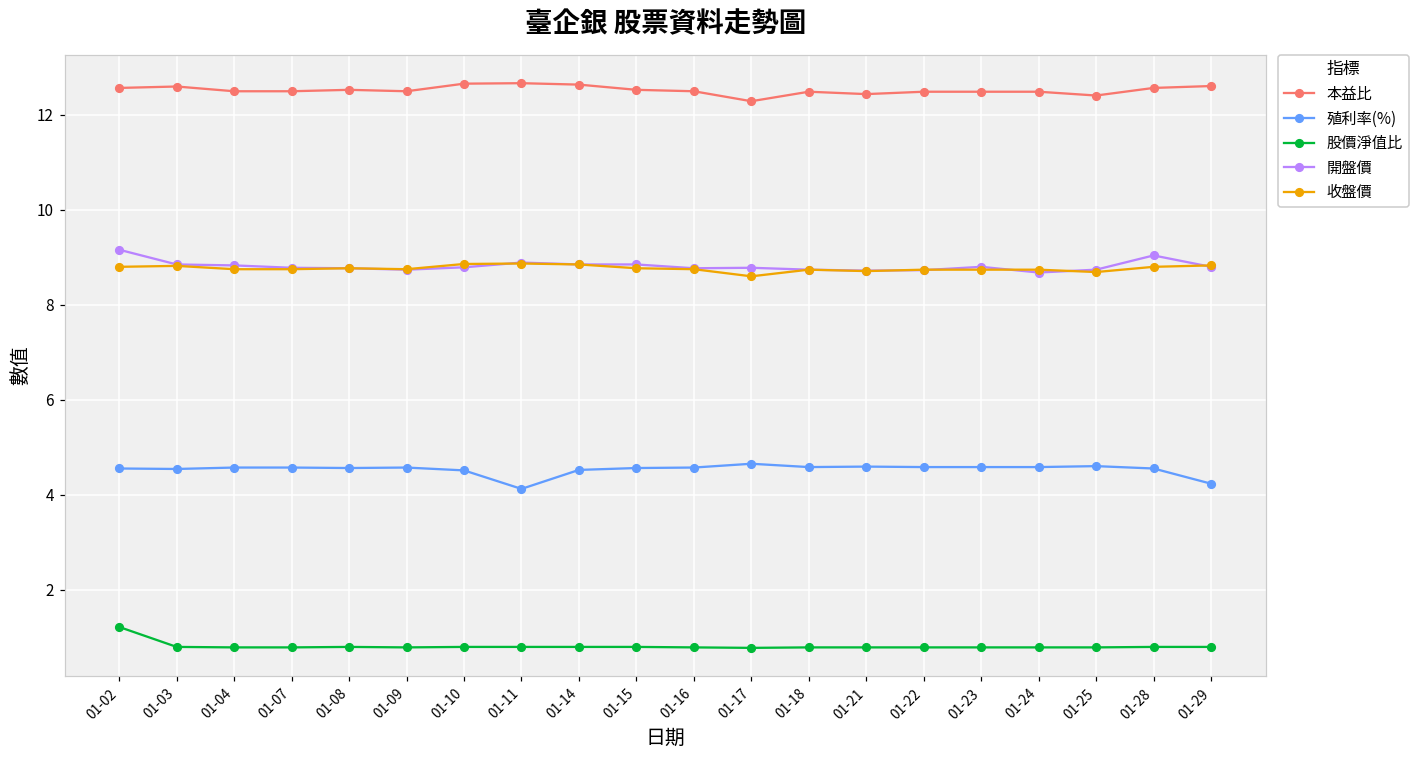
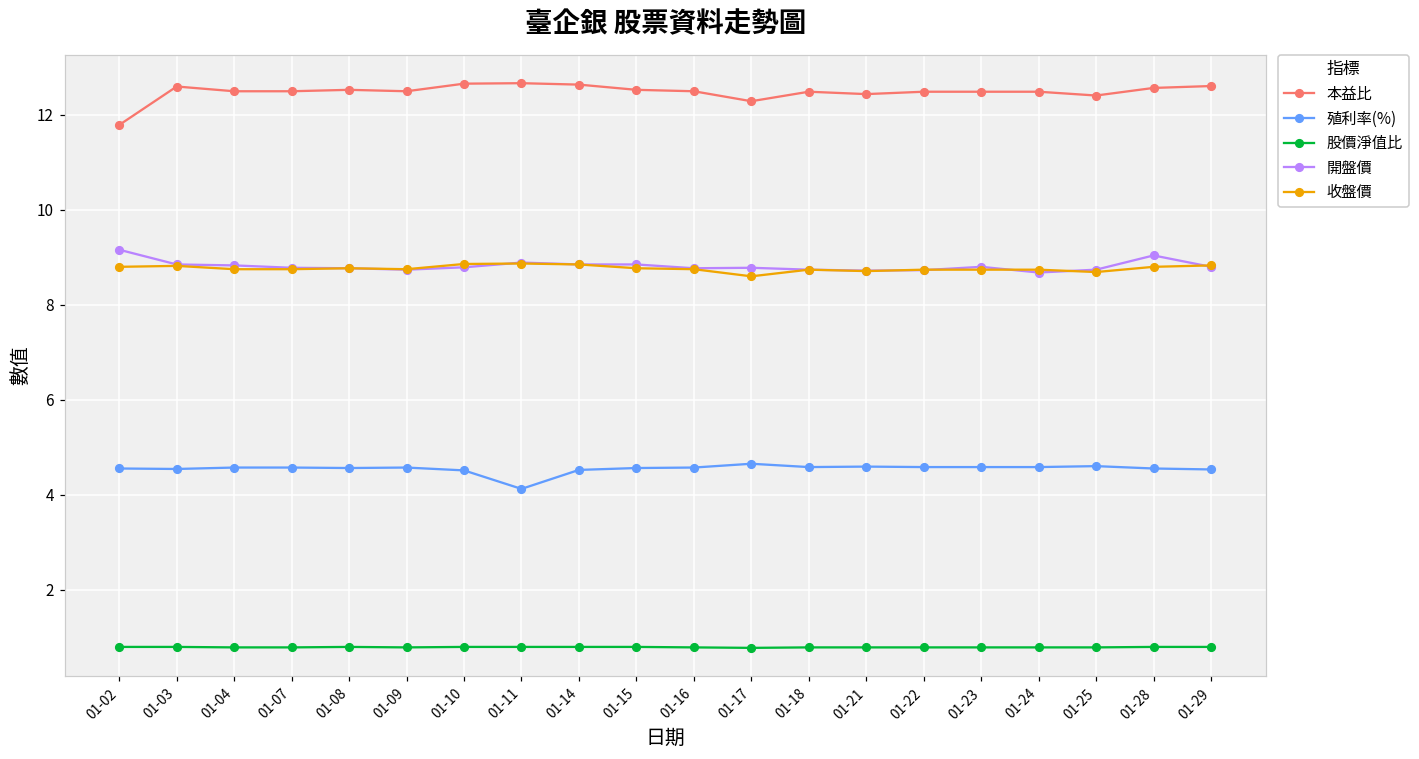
  {
    "本益比": {
-     "01-02": 12.6,
+     "01-02": 11.8,
      "01-03": 12.6,
      "01-04": 12.5,
      "01-07": 12.5,
      "01-08": 12.5,
      "01-09": 12.5,
      "01-10": 12.7,
      "01-11": 12.7,
      "01-14": 12.6,
      "01-15": 12.5,
      "01-16": 12.5,
      "01-17": 12.3,
      "01-18": 12.5,
      "01-21": 12.4,
      "01-22": 12.5,
      "01-23": 12.5,
      "01-24": 12.5,
      "01-25": 12.4,
      "01-28": 12.6,
      "01-29": 12.6
    },
    "殖利率(%)": {
      "01-02": 4.6,
      "01-03": 4.5,
      "01-04": 4.6,
      "01-07": 4.6,
      "01-08": 4.6,
      "01-09": 4.6,
      "01-10": 4.5,
      "01-11": 4.1,
      "01-14": 4.5,
      "01-15": 4.6,
      "01-16": 4.6,
      "01-17": 4.7,
      "01-18": 4.6,
      "01-21": 4.6,
      "01-22": 4.6,
      "01-23": 4.6,
      "01-24": 4.6,
      "01-25": 4.6,
      "01-28": 4.6,
-     "01-29": 4.2
+     "01-29": 4.5
    },
    "股價淨值比": {
-     "01-02": 1.2,
+     "01-02": 0.8,
      "01-03": 0.8,
      "01-04": 0.8,
      "01-07": 0.8,
      "01-08": 0.8,
      "01-09": 0.8,
      "01-10": 0.8,
      "01-11": 0.8,
      "01-14": 0.8,
      "01-15": 0.8,
      "01-16": 0.8,
      "01-17": 0.8,
      "01-18": 0.8,
      "01-21": 0.8,
      "01-22": 0.8,
      "01-23": 0.8,
      "01-24": 0.8,
      "01-25": 0.8,
      "01-28": 0.8,
      "01-29": 0.8
    },
    "開盤價": {
      "01-02": 9.2,
      "01-04": 8.8,
      "01-10": 8.8,
      "01-15": 8.9,
      "01-17": 8.8,
      "01-23": 8.8,
      "01-28": 9.0
    },
    "收盤價": {
      "01-02": 8.8,
      "01-04": 8.8,
      "01-10": 8.9,
      "01-15": 8.8,
      "01-17": 8.6,
      "01-23": 8.7,
      "01-28": 8.8
    }
  }
